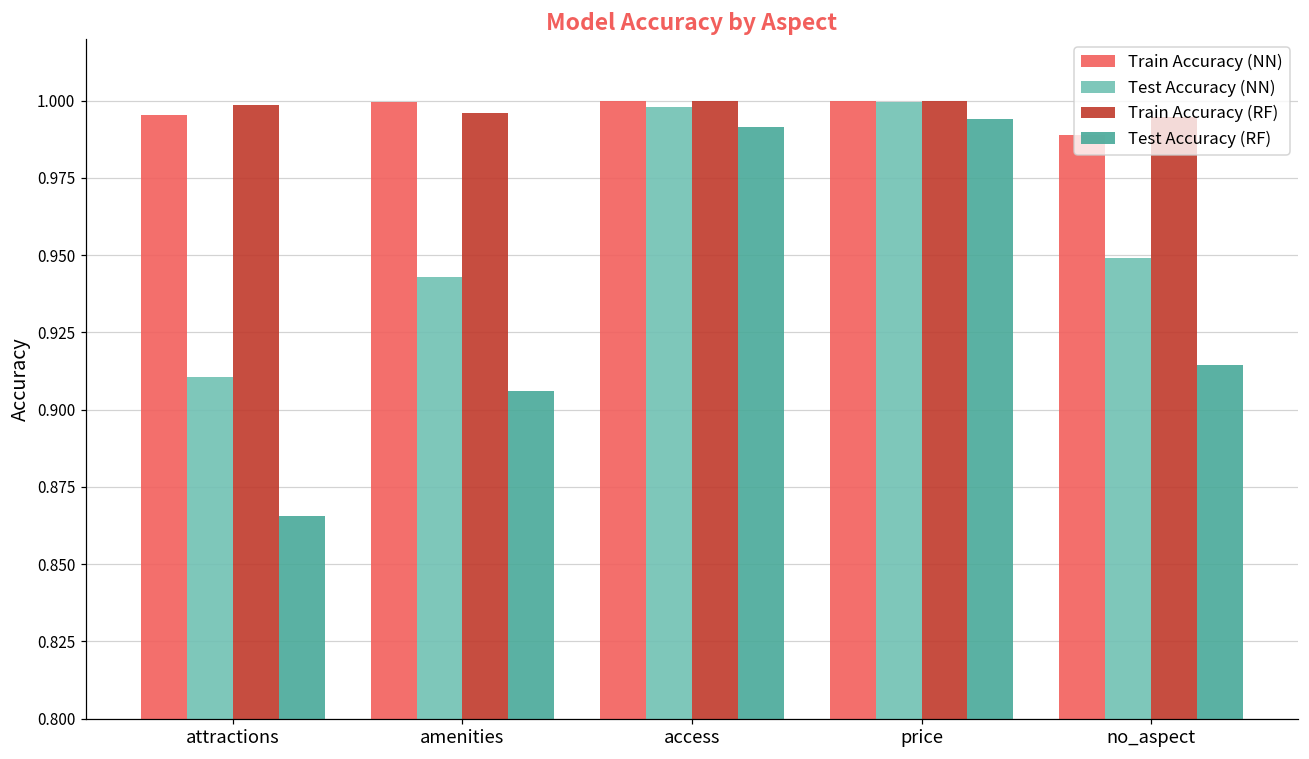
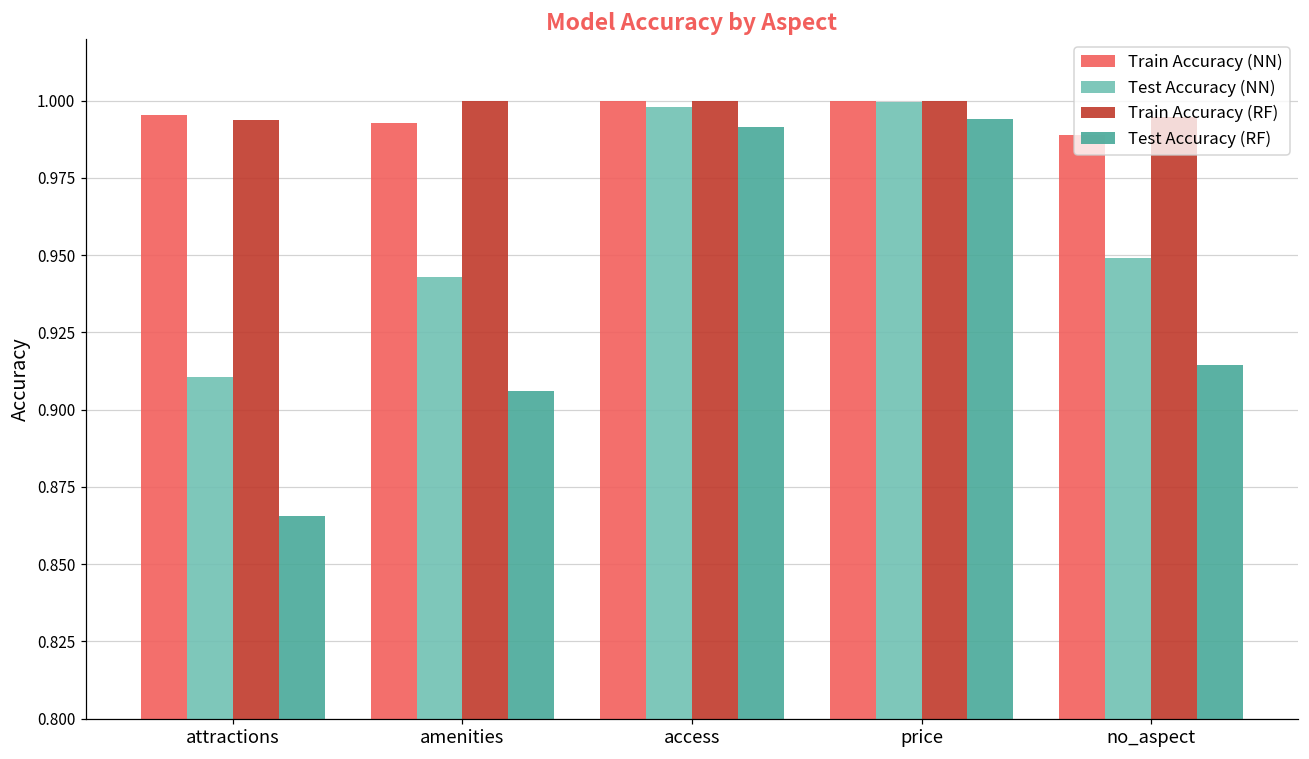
  {
    "Train Accuracy (NN)": {
      "attractions": 0.995,
-     "amenities": 1.000,
+     "amenities": 0.993,
      "access": 1.000,
      "price": 1.000
    },
    "Train Accuracy (RF)": {
-     "attractions": 0.999,
-     "amenities": 0.996,
+     "attractions": 0.994,
+     "amenities": 1.000,
      "access": 1.000,
      "price": 1.000
    }
  }
